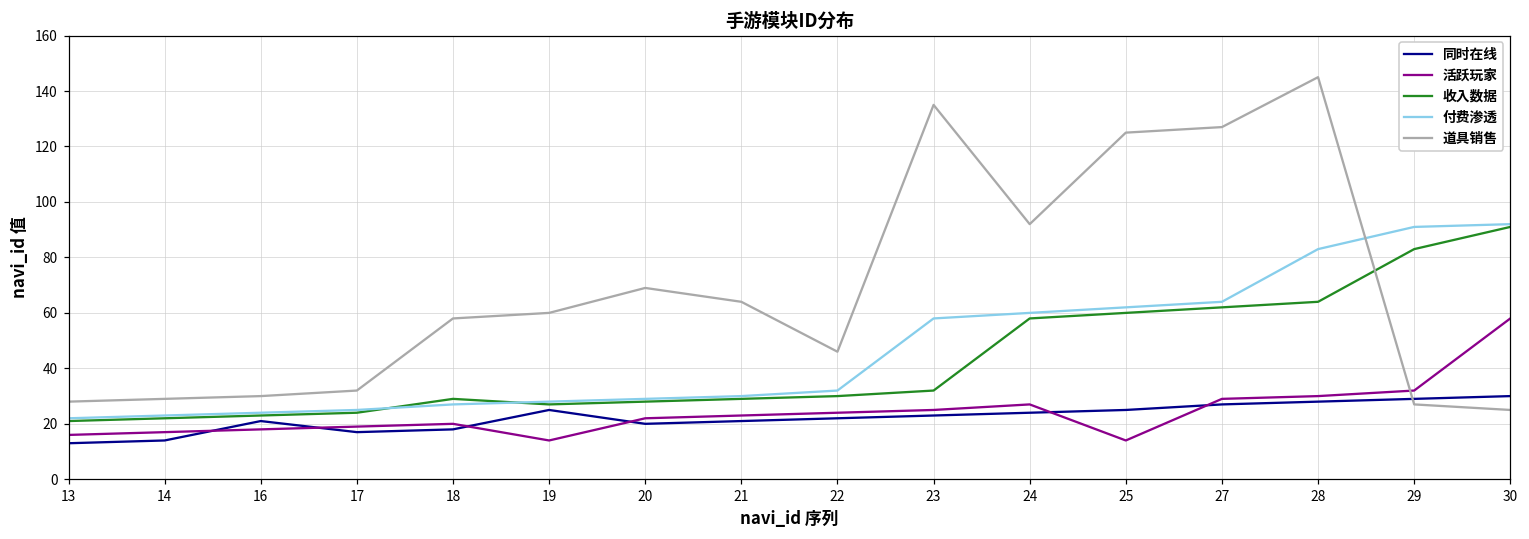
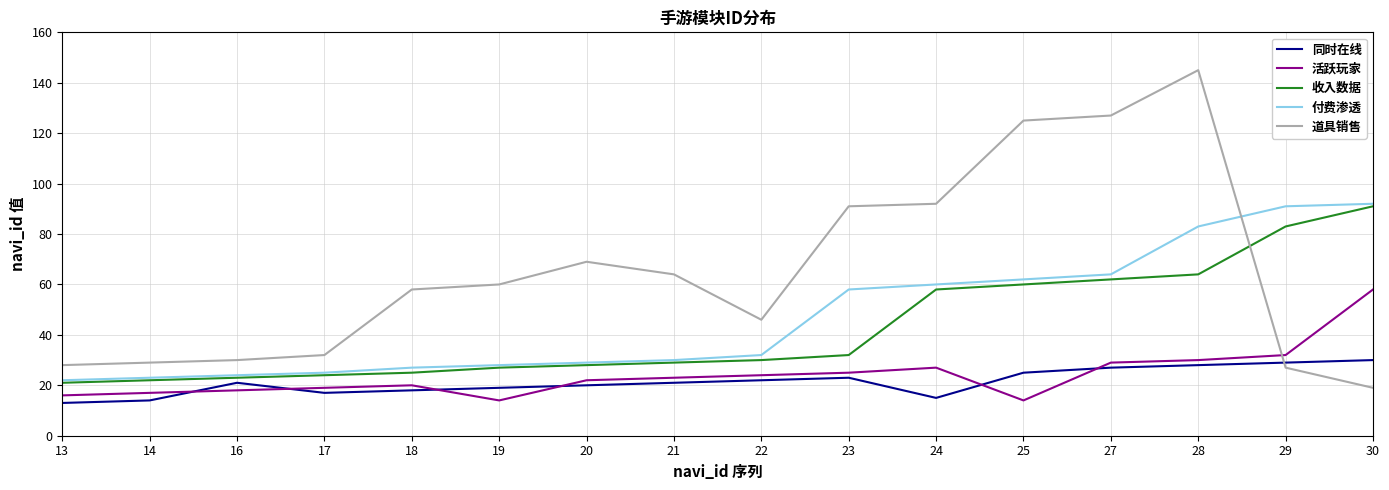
  {
    "同时在线": {
      "13": 13,
      "14": 14,
      "16": 21,
      "17": 17,
      "18": 18,
-     "19": 25,
+     "19": 19,
      "20": 20,
      "21": 21,
      "22": 22,
      "23": 23,
-     "24": 24,
+     "24": 15,
      "25": 25,
      "27": 27,
      "28": 28,
      "29": 29,
      "30": 30
    },
    "活跃玩家": {
      "13": 16,
      "14": 17,
      "16": 18,
      "17": 19,
      "18": 20,
      "19": 14,
      "20": 22,
      "21": 23,
      "22": 24,
      "23": 25,
      "24": 27,
      "25": 14,
      "27": 29,
      "28": 30,
      "29": 32,
      "30": 58
    },
    "收入数据": {
      "14": 22,
-     "18": 29,
+     "18": 25,
      "19": 27,
      "22": 30,
      "23": 32,
      "24": 58,
      "25": 60,
      "27": 62,
      "28": 64,
      "29": 83
    },
    "付费渗透": {
      "14": 23,
      "18": 27,
      "19": 28,
      "22": 32,
      "23": 58,
      "24": 60,
      "25": 62,
      "27": 64,
      "28": 83,
      "29": 91
    },
    "道具销售": {
      "13": 28,
      "14": 29,
      "16": 30,
      "17": 32,
      "18": 58,
      "19": 60,
      "20": 69,
      "21": 64,
      "22": 46,
-     "23": 135,
+     "23": 91,
      "24": 92,
      "25": 125,
      "27": 127,
      "28": 145,
      "29": 27,
-     "30": 25
+     "30": 19
    }
  }
